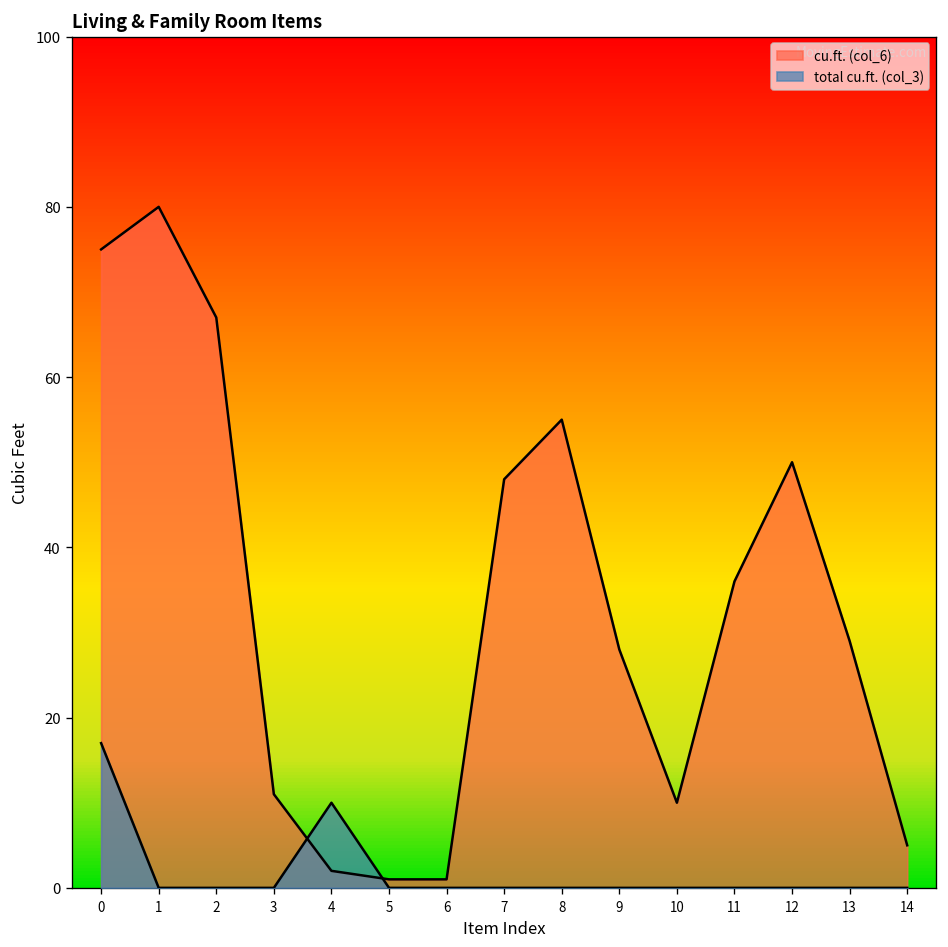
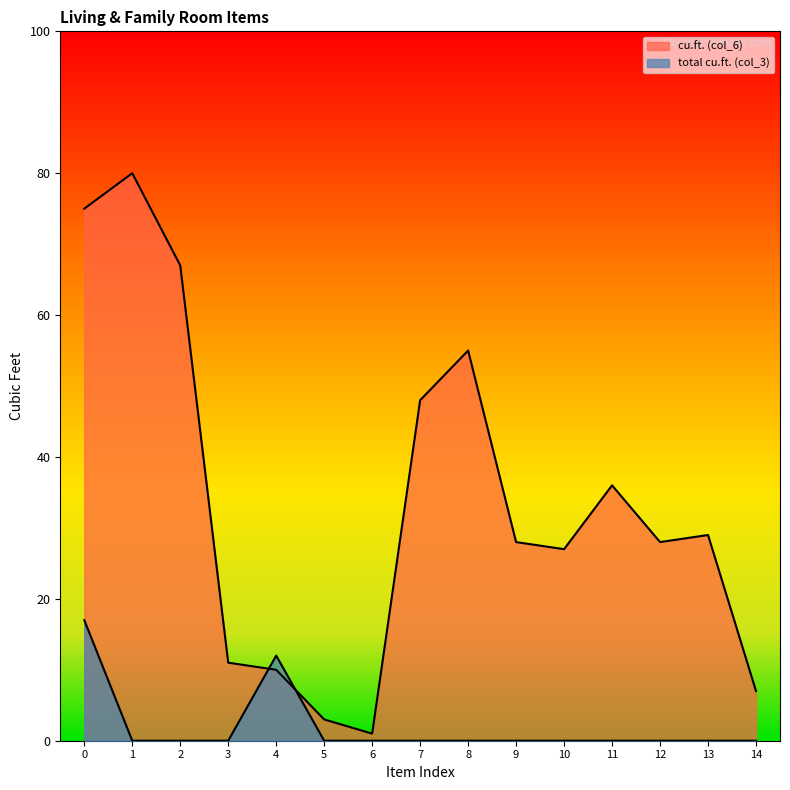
  {
    "cu.ft. (col_6)": {
      "0": 75,
      "1": 80,
      "2": 67,
      "3": 11,
-     "4": 2,
-     "5": 1,
+     "4": 10,
+     "5": 3,
      "6": 1,
      "7": 48,
      "8": 55,
      "9": 28,
-     "10": 10,
+     "10": 27,
      "11": 36,
-     "12": 50,
+     "12": 28,
      "13": 29,
-     "14": 5
+     "14": 7
    },
    "total cu.ft. (col_3)": {
      "0": 17,
      "1": 0,
      "2": 0,
      "3": 0,
-     "4": 10,
+     "4": 12,
      "5": 0,
      "6": 0,
      "7": 0,
      "8": 0,
      "9": 0,
      "10": 0,
      "11": 0,
      "12": 0,
      "13": 0,
      "14": 0
    }
  }
